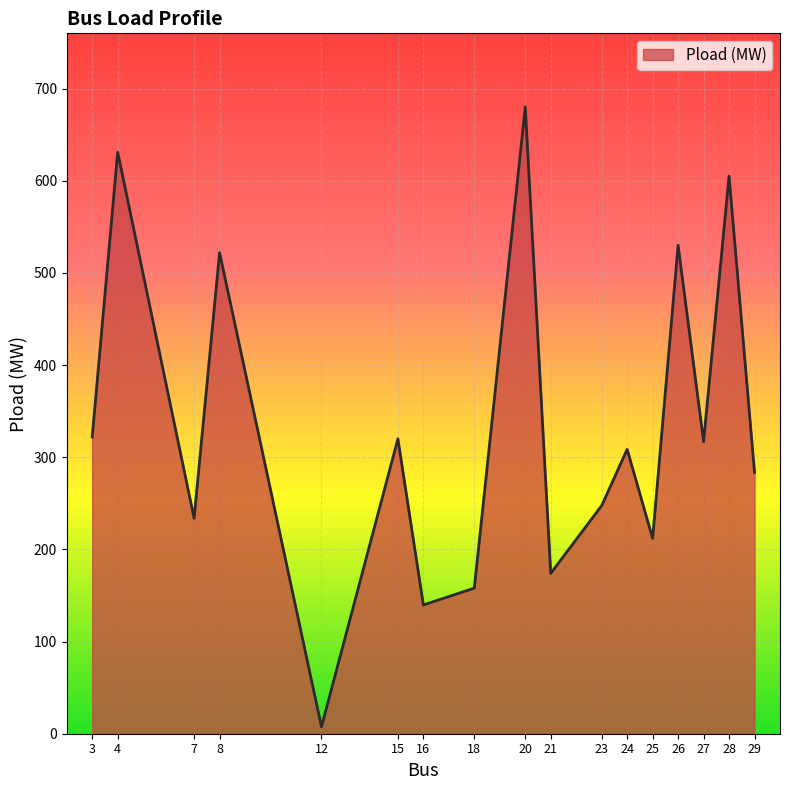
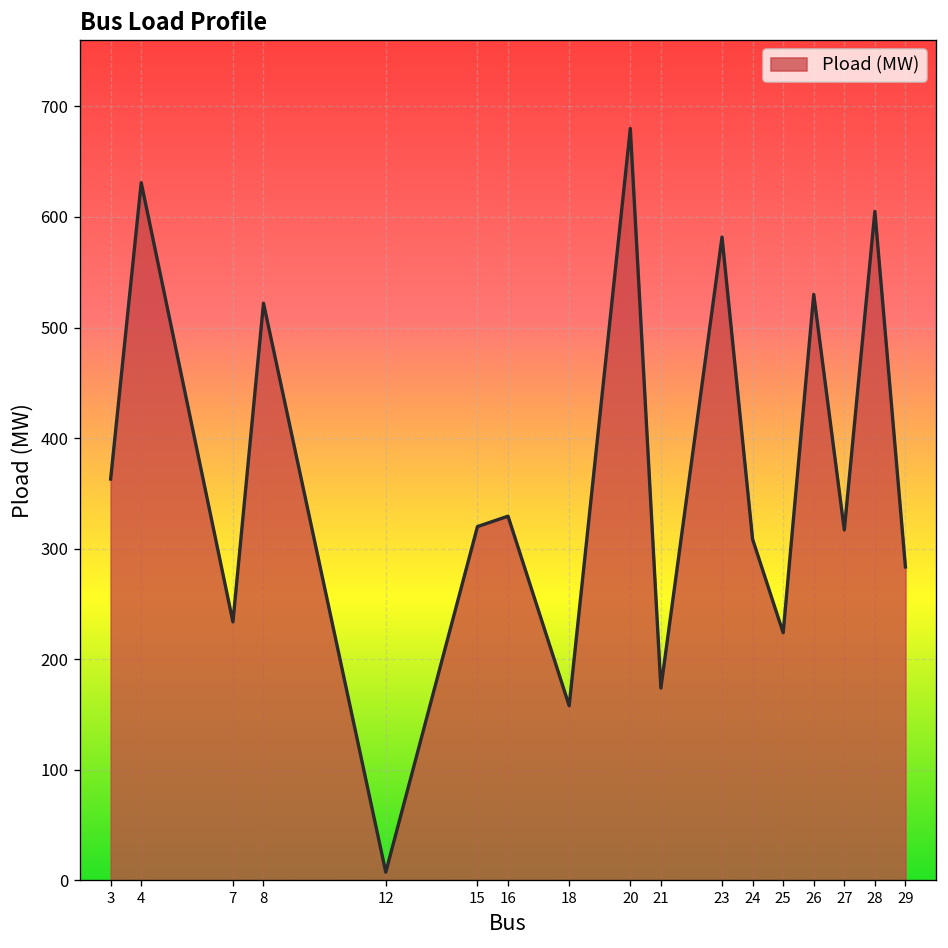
  {
-   "3": 320,
+   "3": 360,
    "4": 630,
    "7": 230,
    "8": 520,
    "12": 10,
    "15": 320,
-   "16": 140,
+   "16": 330,
    "18": 160,
    "20": 680,
    "21": 170,
-   "23": 250,
+   "23": 580,
    "24": 310,
-   "25": 210,
+   "25": 220,
    "26": 530,
    "27": 320,
    "28": 610,
    "29": 280
  }
